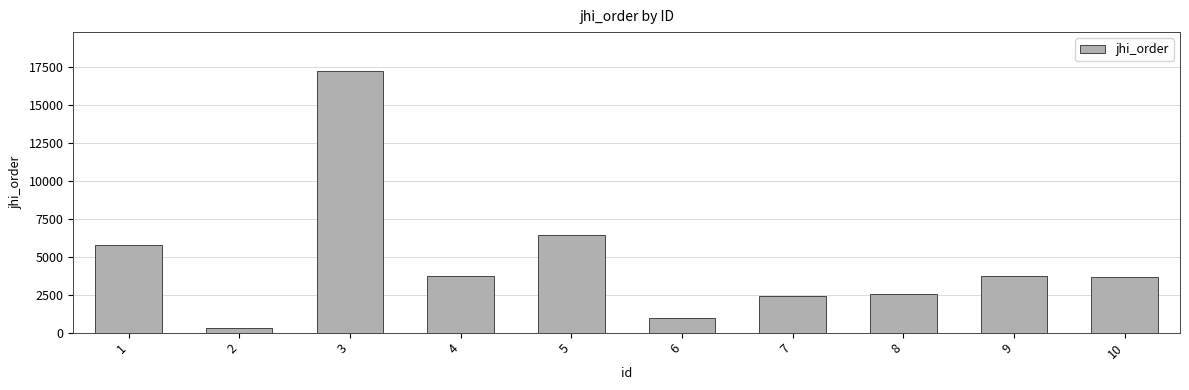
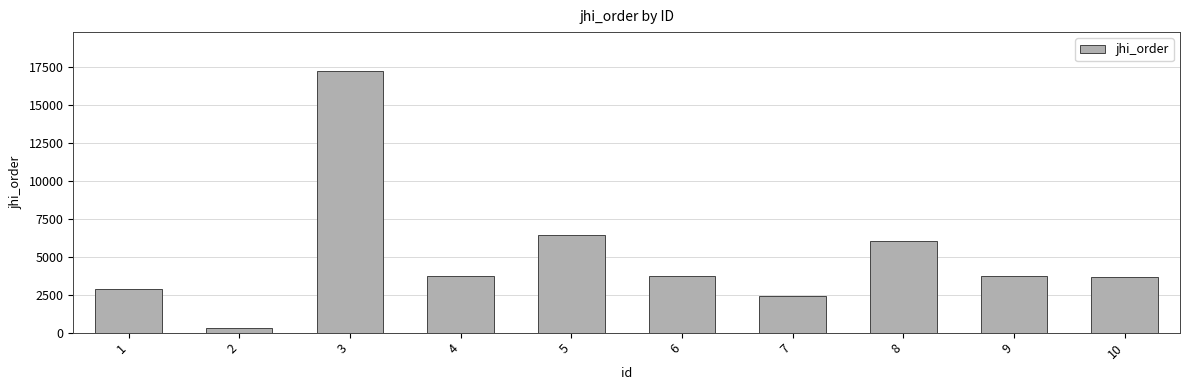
  {
-   "1": 5800,
+   "1": 2900,
    "2": 300,
    "3": 17200,
    "4": 3700,
    "5": 6400,
-   "6": 1000,
+   "6": 3800,
    "7": 2400,
-   "8": 2600,
+   "8": 6100,
    "9": 3800,
    "10": 3600
  }
